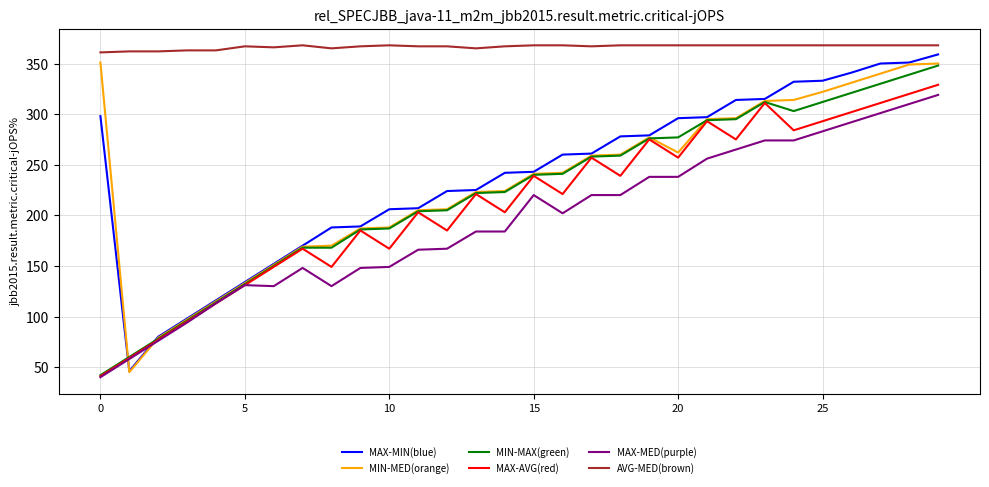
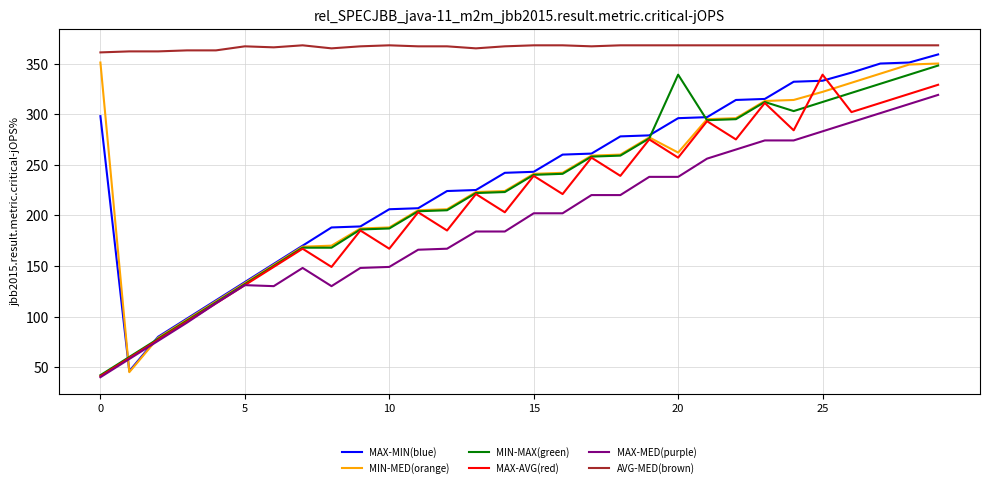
  {
    "MAX-MIN(blue)": {
      "0": 298,
      "10": 206,
      "20": 296,
      "25": 333
    },
    "MIN-MED(orange)": {
      "0": 351,
      "20": 262,
      "25": 322
    },
    "MIN-MAX(green)": {
-     "20": 277,
+     "20": 339,
      "25": 312
    },
    "MAX-AVG(red)": {
      "10": 167,
      "20": 257,
-     "25": 293
+     "25": 339
    },
    "MAX-MED(purple)": {
      "10": 149,
-     "15": 220,
+     "15": 202,
      "20": 238,
      "25": 283
    },
    "AVG-MED(brown)": {
      "0": 361,
      "5": 367,
      "10": 368,
      "15": 368,
      "20": 368,
      "25": 368
    }
  }
